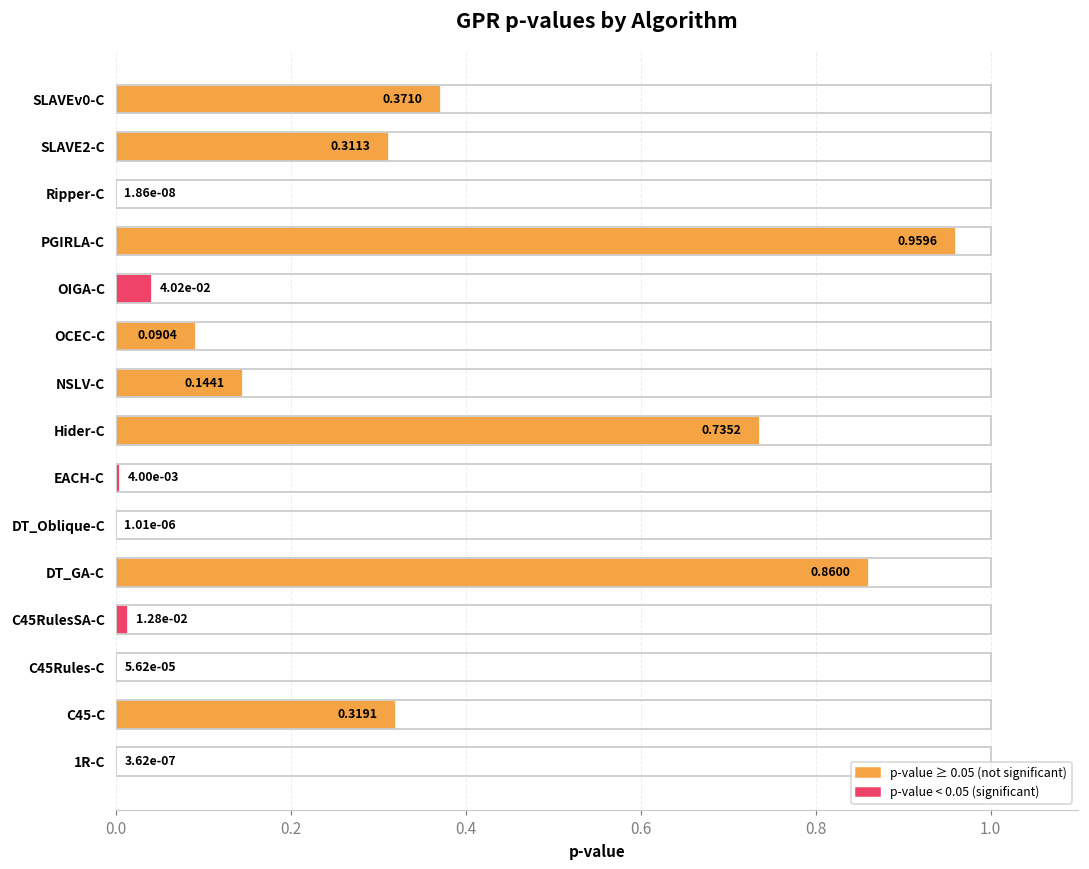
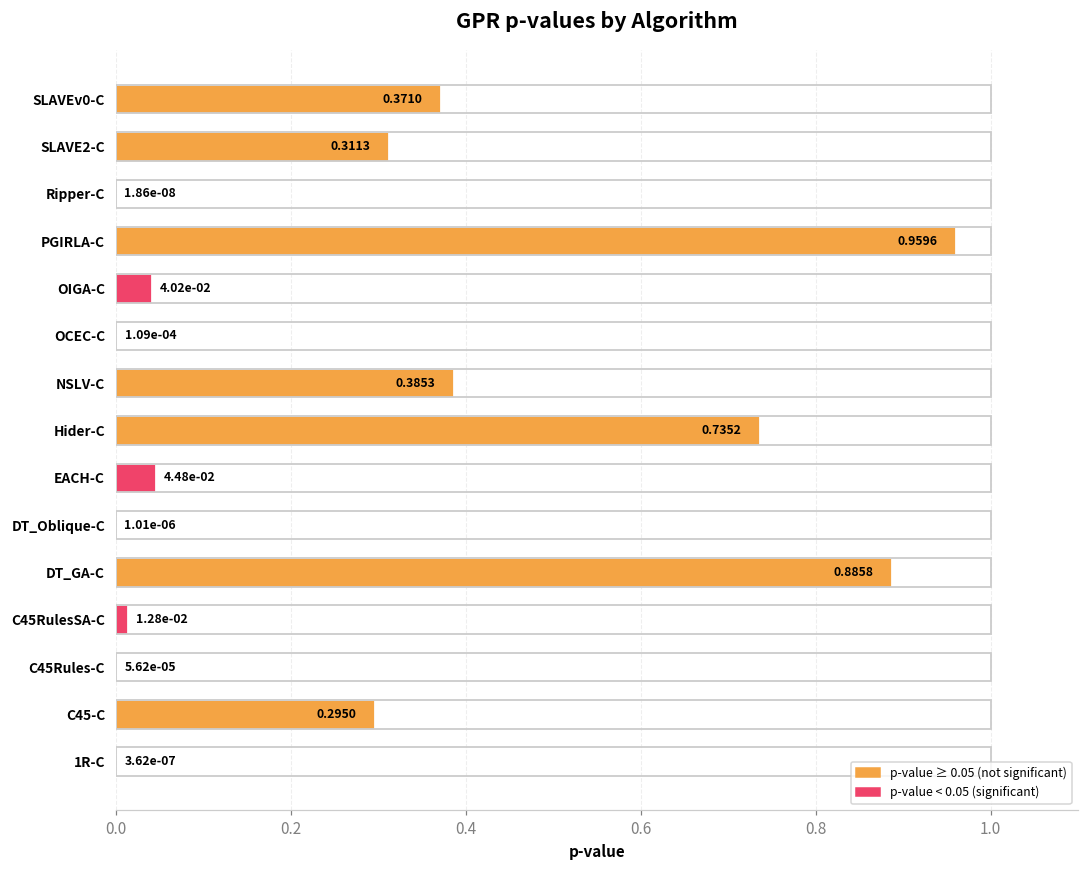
  {
    "SLAVEv0-C": "0.3710",
    "SLAVE2-C": "0.3113",
    "Ripper-C": "1.86e-08",
    "PGIRLA-C": "0.9596",
    "OIGA-C": "4.02e-02",
-   "OCEC-C": "0.0904",
-   "NSLV-C": "0.1441",
+   "OCEC-C": "1.09e-04",
+   "NSLV-C": "0.3853",
    "Hider-C": "0.7352",
-   "EACH-C": "4.00e-03",
+   "EACH-C": "4.48e-02",
    "DT_Oblique-C": "1.01e-06",
-   "DT_GA-C": "0.8600",
+   "DT_GA-C": "0.8858",
    "C45RulesSA-C": "1.28e-02",
    "C45Rules-C": "5.62e-05",
-   "C45-C": "0.3191",
+   "C45-C": "0.2950",
    "1R-C": "3.62e-07"
  }
